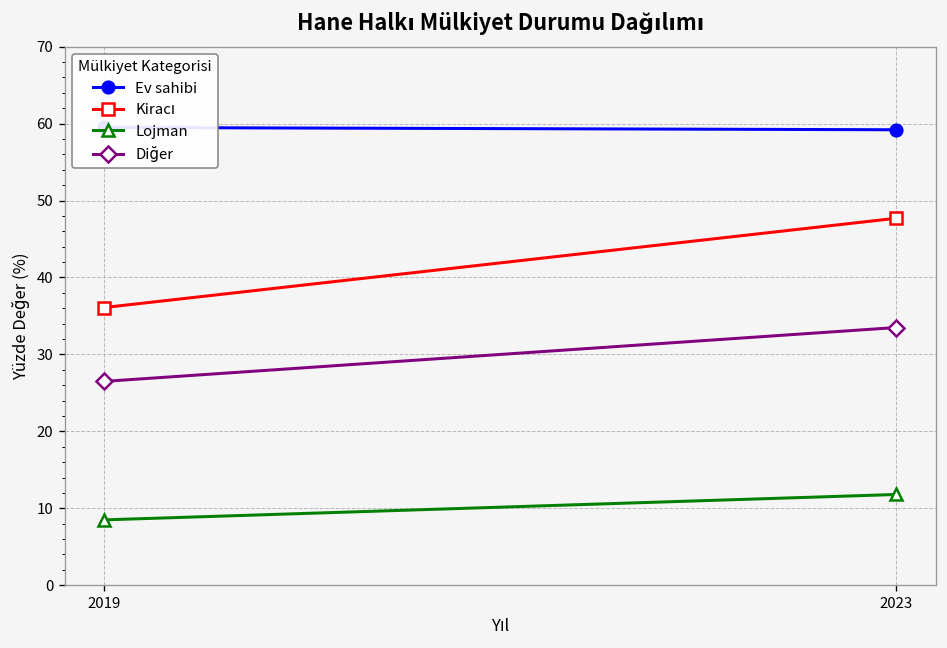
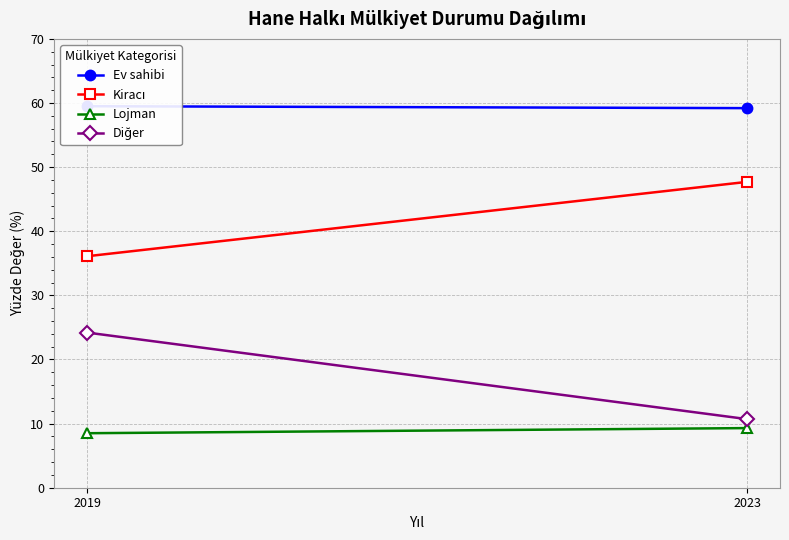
  {
    "Ev sahibi": {
      "2023": 59
    },
    "Kiracı": {
      "2019": 36,
      "2023": 48
    },
    "Lojman": {
      "2019": 9,
-     "2023": 12
+     "2023": 9
    },
    "Diğer": {
-     "2019": 27,
-     "2023": 34
+     "2019": 24,
+     "2023": 11
    }
  }
